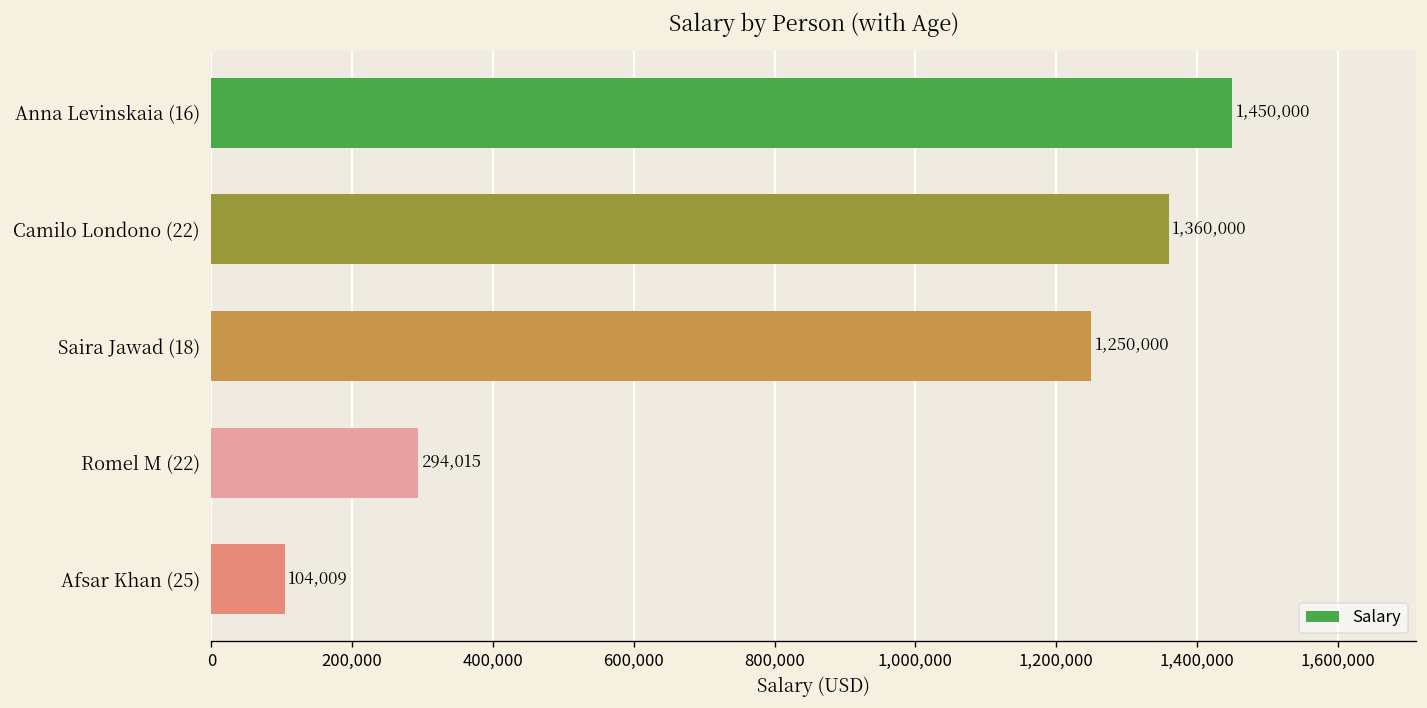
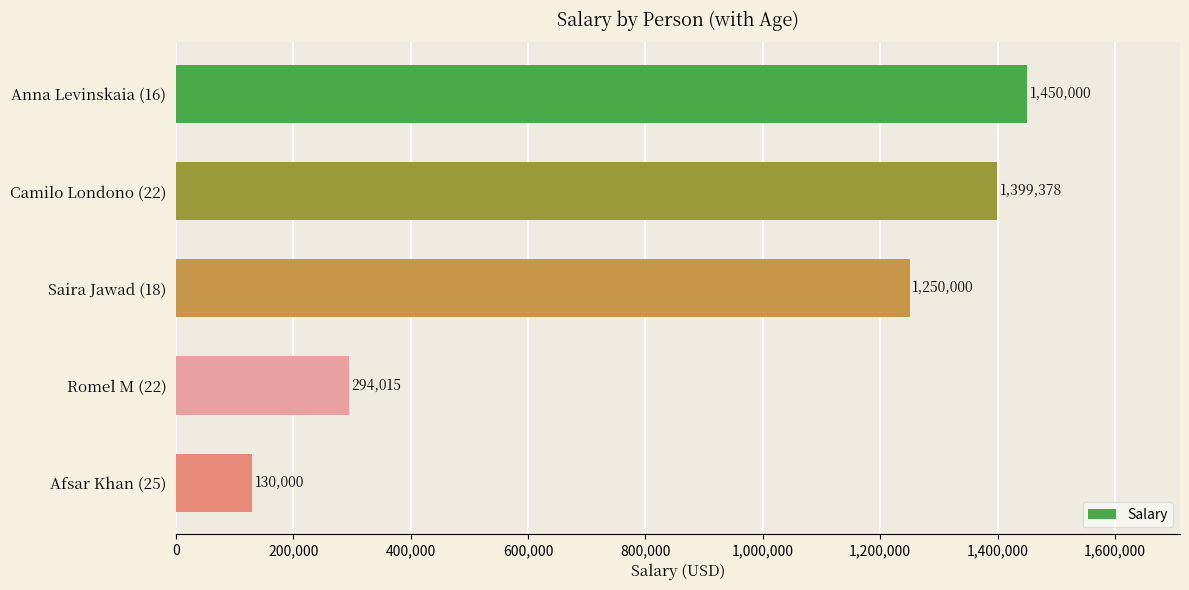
  {
    "Anna Levinskaia (16)": "1,450,000",
-   "Camilo Londono (22)": "1,360,000",
+   "Camilo Londono (22)": "1,399,378",
    "Saira Jawad (18)": "1,250,000",
    "Romel M (22)": "294,015",
-   "Afsar Khan (25)": "104,009"
+   "Afsar Khan (25)": "130,000"
  }
